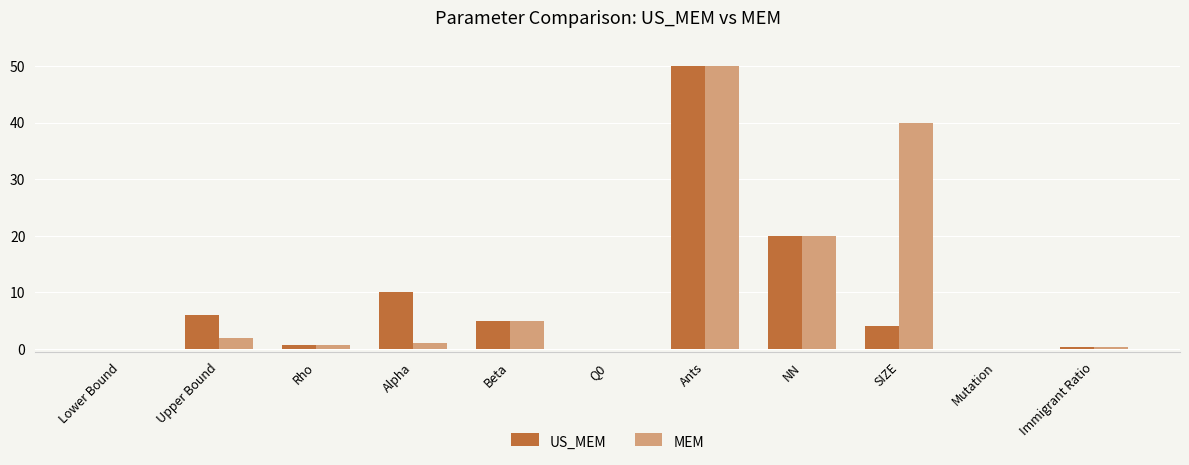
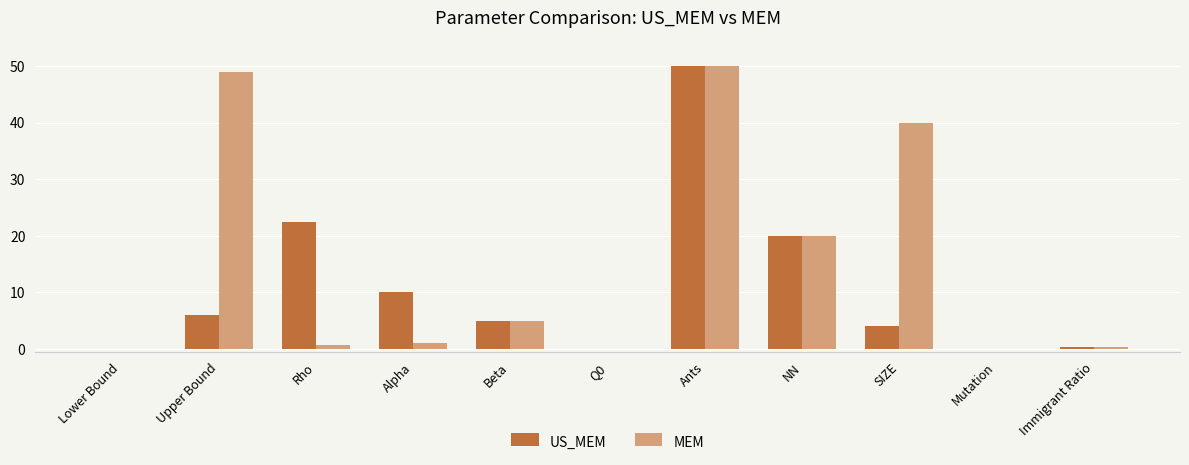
  {
    "US_MEM": {
      "Lower Bound": 0,
      "Upper Bound": 6,
-     "Rho": 1,
+     "Rho": 23,
      "Alpha": 10,
      "Beta": 5,
      "Q0": 0,
      "Ants": 50,
      "NN": 20,
      "SIZE": 4
    },
    "MEM": {
      "Lower Bound": 0,
-     "Upper Bound": 2,
+     "Upper Bound": 49,
      "Rho": 1,
      "Alpha": 1,
      "Beta": 5,
      "Q0": 0,
      "Ants": 50,
      "NN": 20,
      "SIZE": 40
    }
  }
